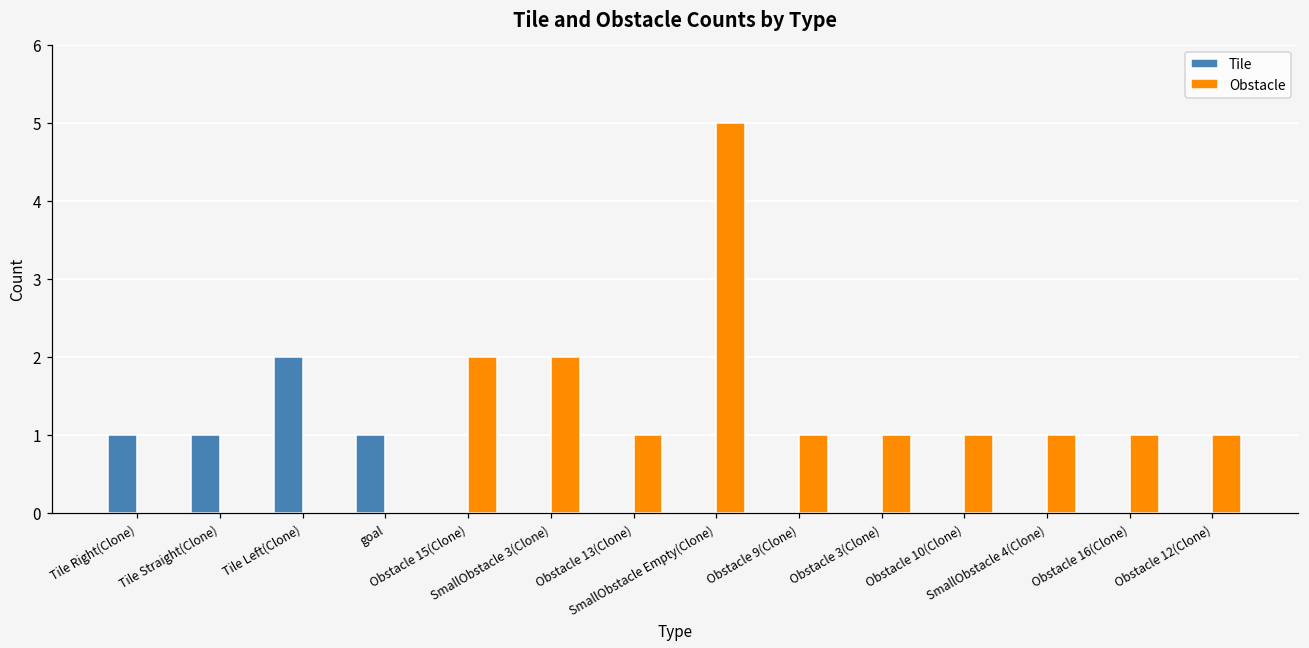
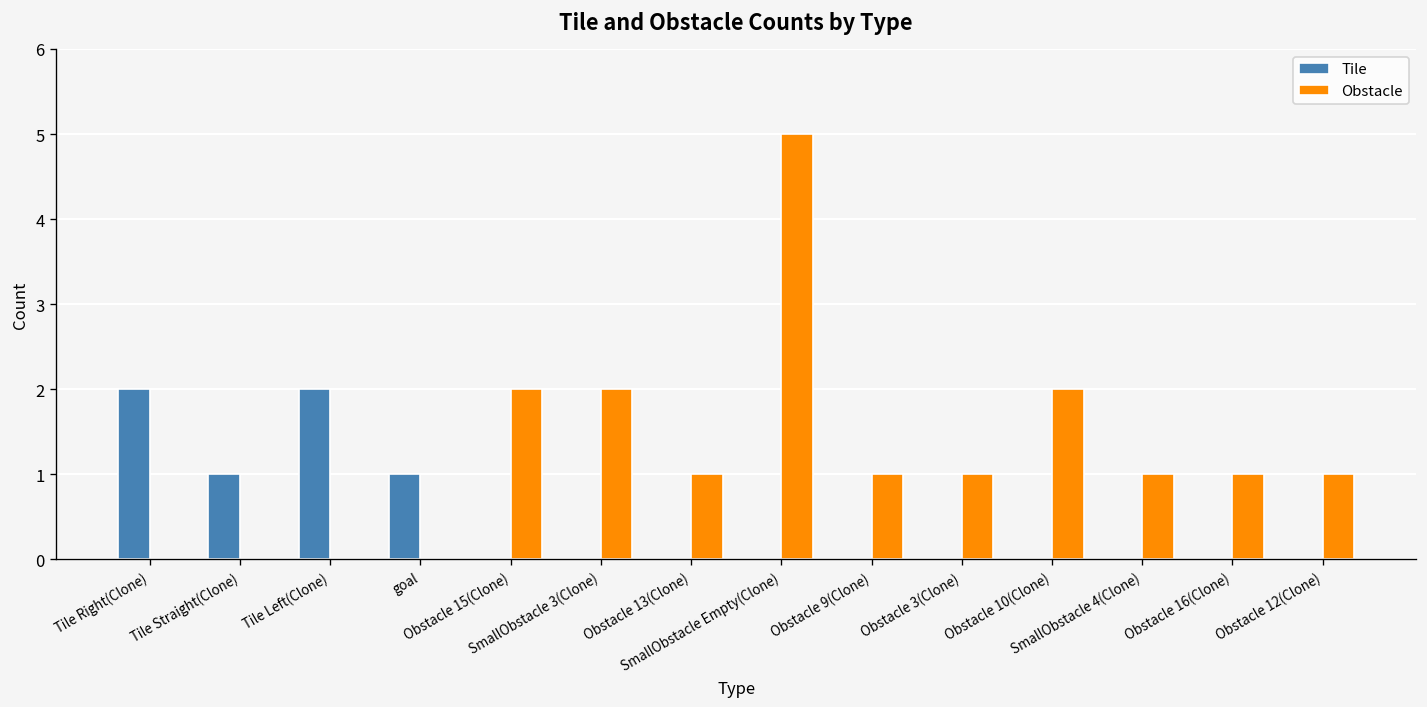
  {
    "Tile": {
-     "Tile Right(Clone)": 1,
+     "Tile Right(Clone)": 2,
      "Tile Straight(Clone)": 1,
      "Tile Left(Clone)": 2,
      "goal": 1,
      "Obstacle 15(Clone)": 0,
      "SmallObstacle 3(Clone)": 0,
      "Obstacle 13(Clone)": 0,
      "SmallObstacle Empty(Clone)": 0,
      "Obstacle 9(Clone)": 0,
      "Obstacle 3(Clone)": 0,
      "Obstacle 10(Clone)": 0,
      "SmallObstacle 4(Clone)": 0,
      "Obstacle 16(Clone)": 0,
      "Obstacle 12(Clone)": 0
    },
    "Obstacle": {
      "Tile Right(Clone)": 0,
      "Tile Straight(Clone)": 0,
      "Tile Left(Clone)": 0,
      "goal": 0,
      "Obstacle 15(Clone)": 2,
      "SmallObstacle 3(Clone)": 2,
      "Obstacle 13(Clone)": 1,
      "SmallObstacle Empty(Clone)": 5,
      "Obstacle 9(Clone)": 1,
      "Obstacle 3(Clone)": 1,
-     "Obstacle 10(Clone)": 1,
+     "Obstacle 10(Clone)": 2,
      "SmallObstacle 4(Clone)": 1,
      "Obstacle 16(Clone)": 1,
      "Obstacle 12(Clone)": 1
    }
  }
